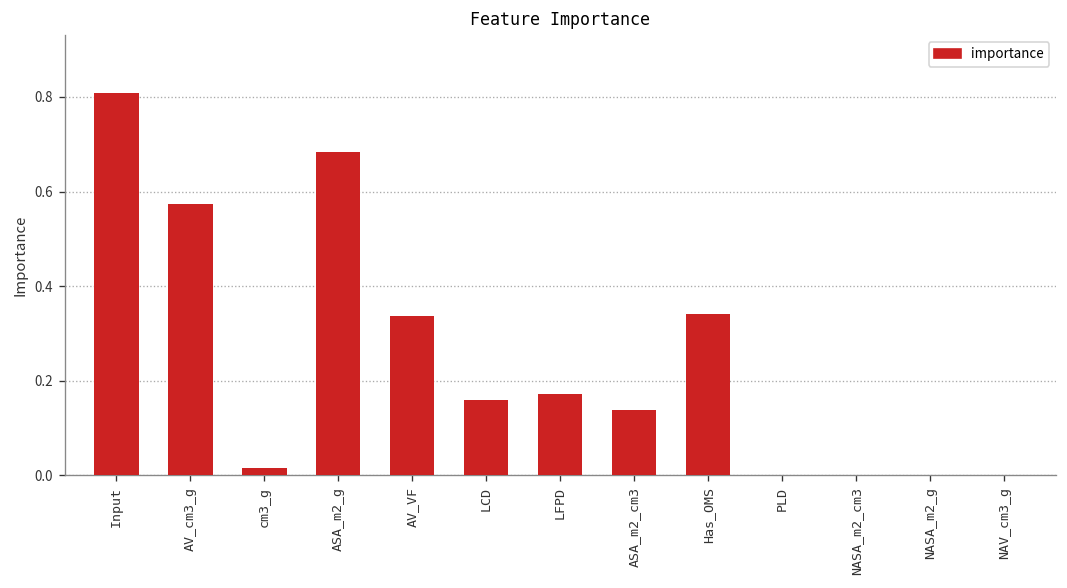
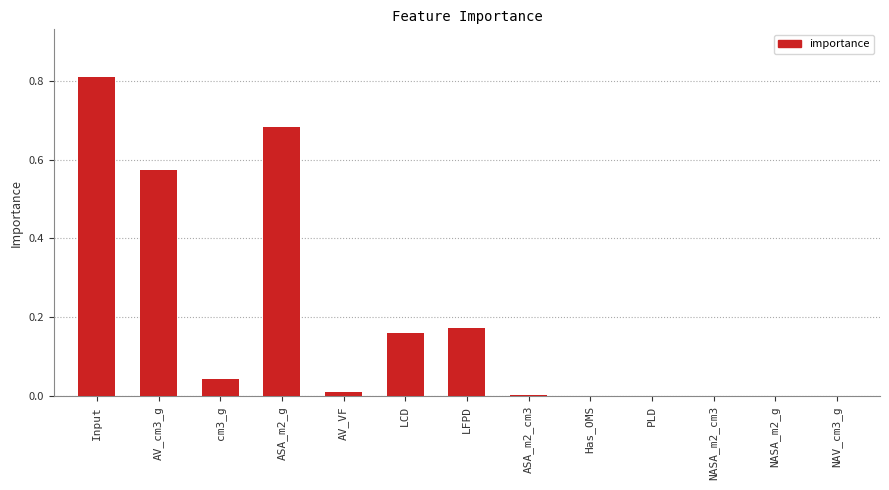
  {
    "Input": 0.81,
    "AV_cm3_g": 0.57,
-   "cm3_g": 0.02,
+   "cm3_g": 0.04,
    "ASA_m2_g": 0.68,
-   "AV_VF": 0.34,
+   "AV_VF": 0.01,
    "LCD": 0.16,
    "LFPD": 0.17,
-   "ASA_m2_cm3": 0.14,
-   "Has_OMS": 0.34
+   "ASA_m2_cm3": 0.00,
+   "Has_OMS": 0.00
  }
